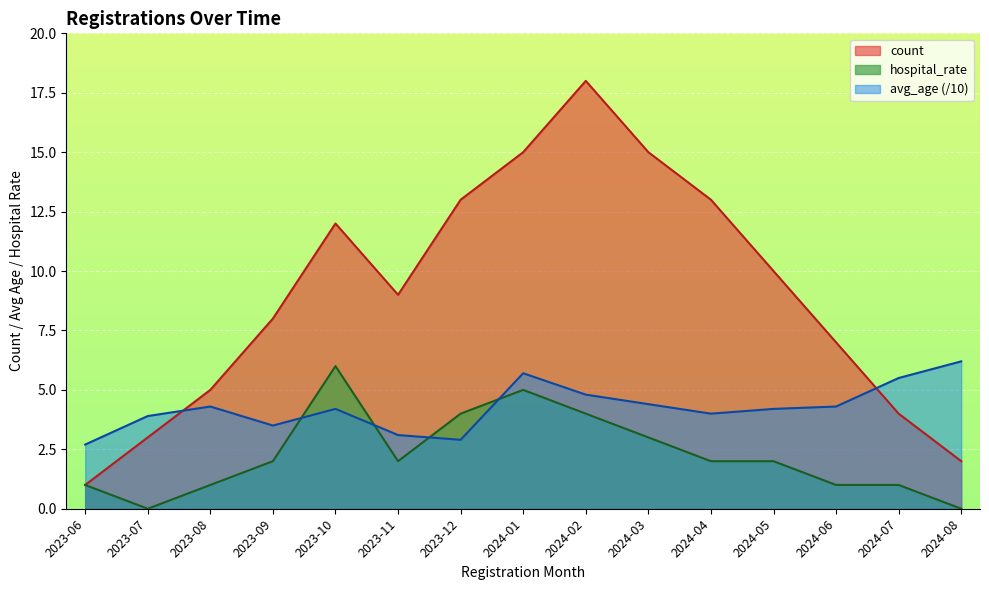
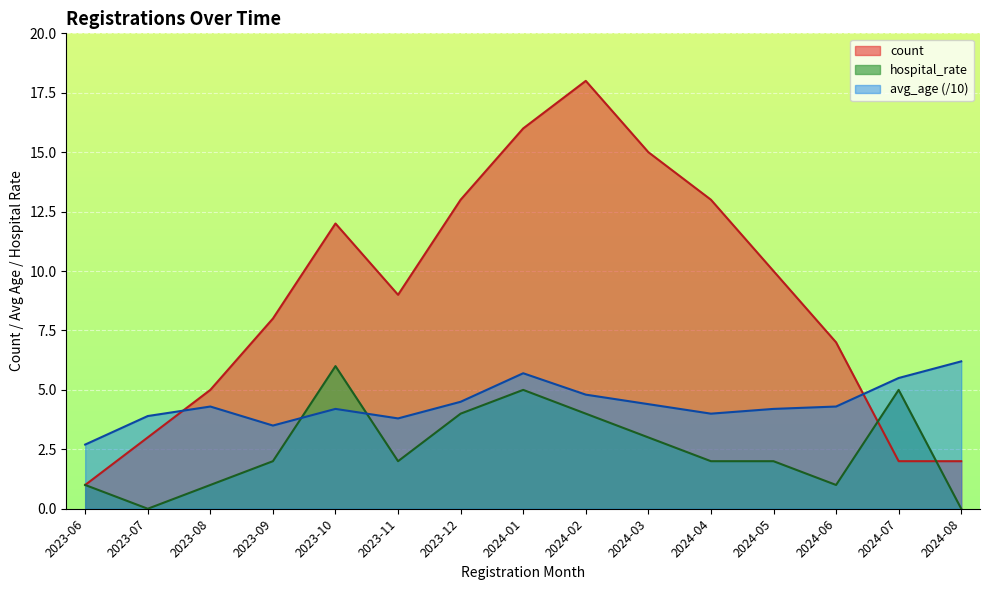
  {
    "count": {
      "2023-07": 3,
      "2023-08": 5,
      "2023-09": 8,
      "2023-10": 12,
      "2023-11": 9,
      "2023-12": 13,
-     "2024-01": 15,
+     "2024-01": 16,
      "2024-02": 18,
      "2024-03": 15,
      "2024-04": 13,
      "2024-05": 10,
      "2024-06": 7,
-     "2024-07": 4,
+     "2024-07": 2,
      "2024-08": 2
    },
    "hospital_rate": {
      "2023-07": 0,
      "2023-08": 1,
      "2023-09": 2,
      "2023-10": 6,
      "2023-11": 2,
      "2023-12": 4,
      "2024-01": 5,
      "2024-02": 4,
      "2024-03": 3,
      "2024-04": 2,
      "2024-05": 2,
      "2024-06": 1,
-     "2024-07": 1,
+     "2024-07": 5,
      "2024-08": 0
    },
    "avg_age (/10)": {
      "2023-06": 2.7,
      "2023-07": 3.9,
      "2023-08": 4.3,
      "2023-09": 3.5,
      "2023-10": 4.2,
-     "2023-11": 3.1,
-     "2023-12": 2.9,
+     "2023-11": 3.8,
+     "2023-12": 4.5,
      "2024-01": 5.7,
      "2024-02": 4.8,
      "2024-03": 4.4,
      "2024-04": 4.0,
      "2024-05": 4.2,
      "2024-06": 4.3,
      "2024-07": 5.5,
      "2024-08": 6.2
    }
  }
